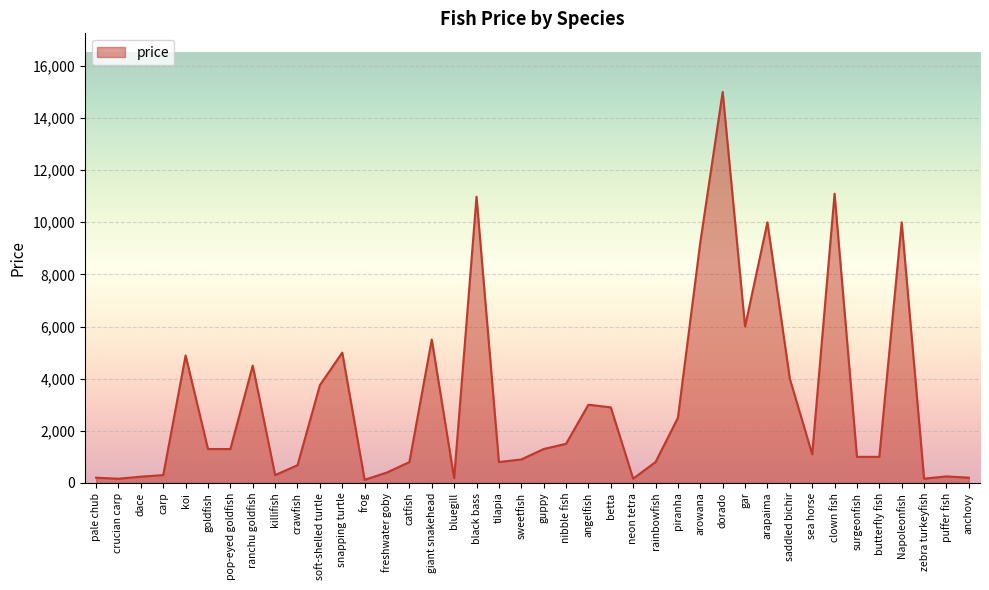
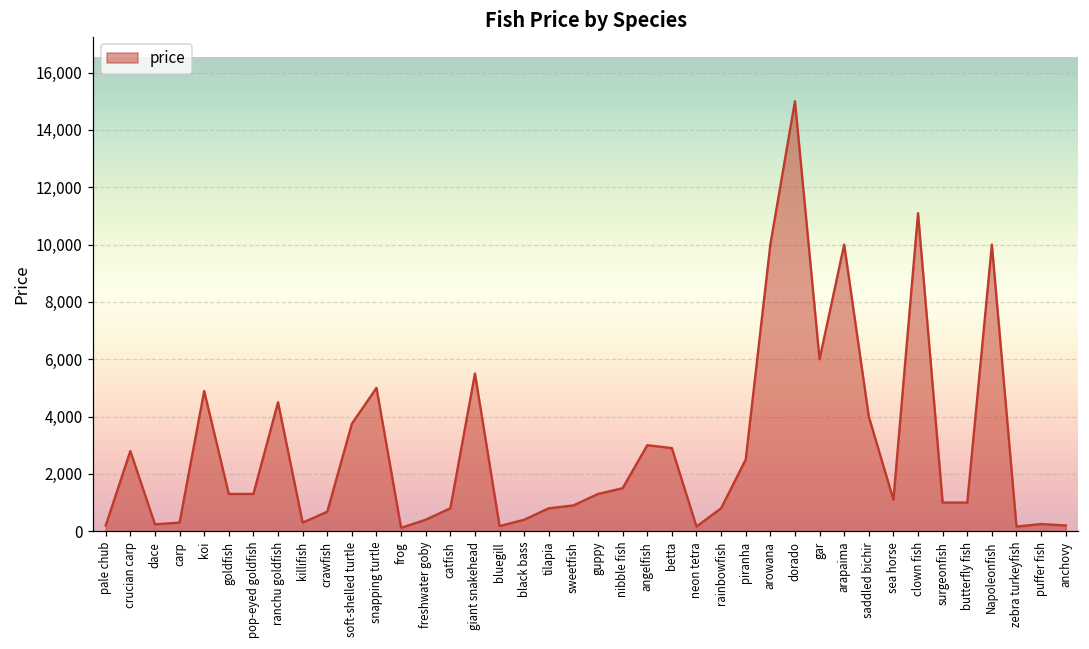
  {
    "pale chub": "200",
-   "crucian carp": "200",
+   "crucian carp": "2,800",
    "dace": "200",
    "carp": "300",
    "koi": "4,900",
    "goldfish": "1,300",
    "pop-eyed goldfish": "1,300",
    "ranchu goldfish": "4,500",
    "killifish": "300",
    "crawfish": "700",
    "soft-shelled turtle": "3,800",
    "snapping turtle": "5,000",
    "frog": "100",
    "freshwater goby": "400",
    "catfish": "800",
    "giant snakehead": "5,500",
    "bluegill": "200",
-   "black bass": "11,000",
+   "black bass": "400",
    "tilapia": "800",
    "sweetfish": "900",
    "guppy": "1,300",
    "nibble fish": "1,500",
    "angelfish": "3,000",
    "betta": "2,900",
    "neon tetra": "200",
    "rainbowfish": "800",
    "piranha": "2,500",
-   "arowana": "9,200",
+   "arowana": "10,000",
    "dorado": "15,000",
    "gar": "6,000",
    "arapaima": "10,000",
    "saddled bichir": "4,000",
    "sea horse": "1,100",
    "clown fish": "11,100",
    "surgeonfish": "1,000",
    "butterfly fish": "1,000",
    "Napoleonfish": "10,000",
    "zebra turkeyfish": "200",
    "puffer fish": "300",
    "anchovy": "200"
  }
